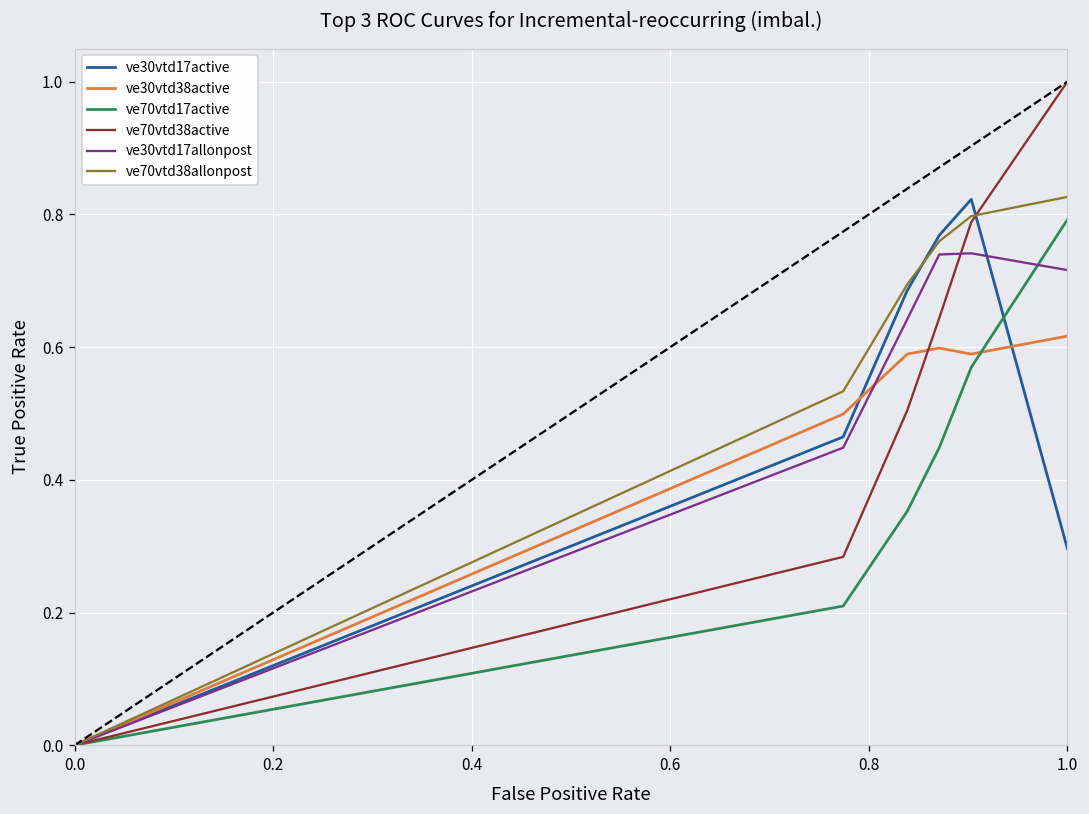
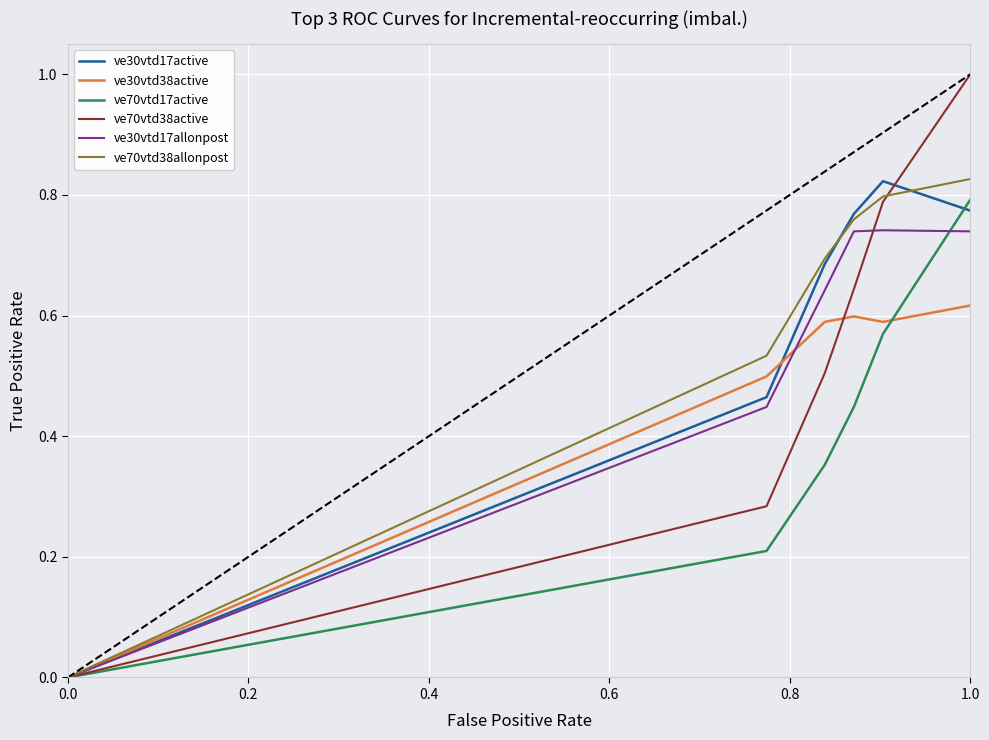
  {
    "ve30vtd17active": {
-     "1.0": 0.30
+     "1.0": 0.77
    },
    "ve30vtd38active": {
      "1.0": 0.62
    },
    "ve70vtd17active": {
      "1.0": 0.79
    },
    "ve30vtd17allonpost": {
-     "1.0": 0.72
+     "1.0": 0.74
    },
    "ve70vtd38allonpost": {
      "1.0": 0.83
    }
  }
